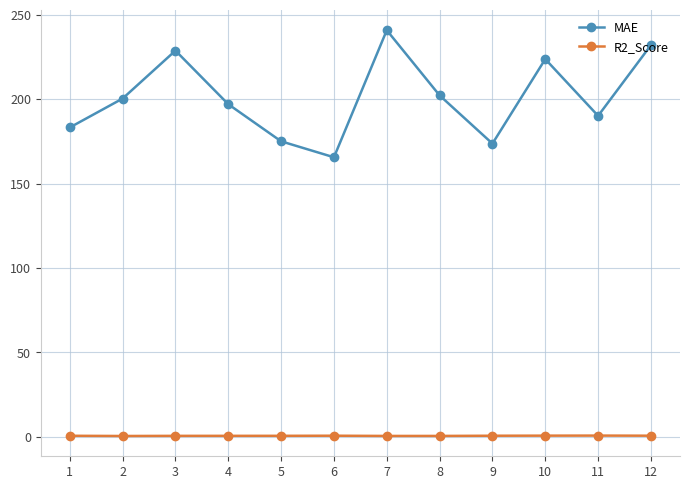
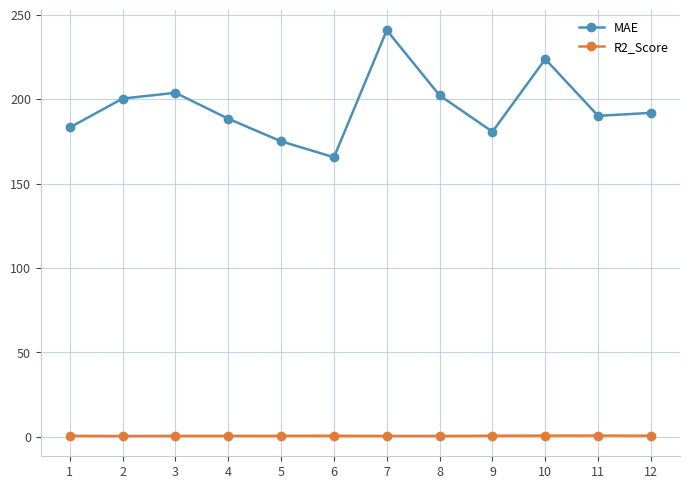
  {
    "MAE": {
      "1": 183,
      "2": 200,
-     "3": 229,
-     "4": 197,
+     "3": 204,
+     "4": 188,
      "5": 175,
      "6": 166,
      "7": 241,
      "8": 202,
-     "9": 174,
+     "9": 181,
      "10": 224,
      "11": 190,
-     "12": 232
+     "12": 192
    },
    "R2_Score": {
      "1": 1,
      "2": 1,
      "3": 1,
      "4": 1,
      "5": 1,
      "6": 1,
      "7": 1,
      "8": 1,
      "9": 1,
      "10": 1,
      "11": 1,
      "12": 1
    }
  }
